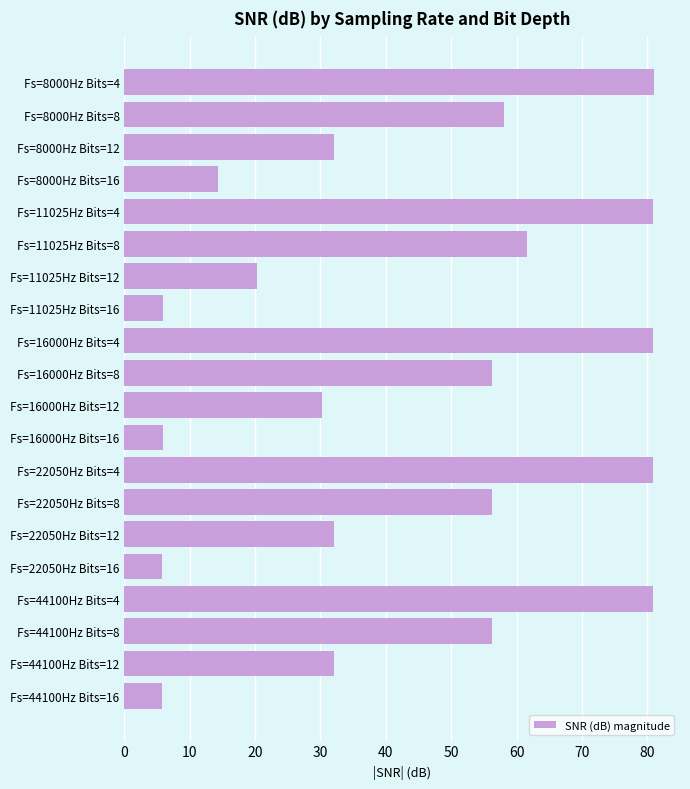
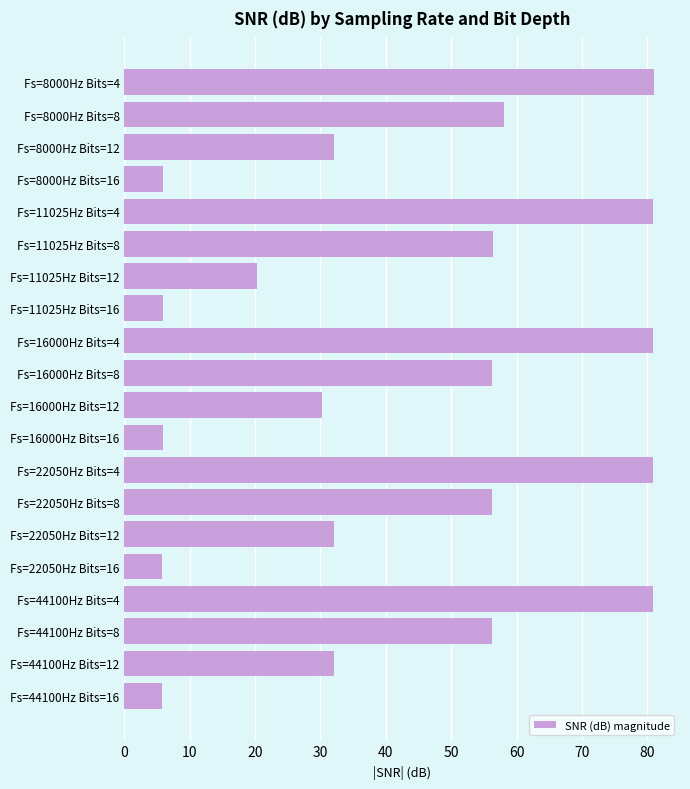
  {
    "Fs=8000Hz Bits=4": 81,
    "Fs=8000Hz Bits=8": 58,
    "Fs=8000Hz Bits=12": 32,
-   "Fs=8000Hz Bits=16": 14,
+   "Fs=8000Hz Bits=16": 6,
    "Fs=11025Hz Bits=4": 81,
-   "Fs=11025Hz Bits=8": 62,
+   "Fs=11025Hz Bits=8": 56,
    "Fs=11025Hz Bits=12": 20,
    "Fs=11025Hz Bits=16": 6,
    "Fs=16000Hz Bits=4": 81,
    "Fs=16000Hz Bits=8": 56,
    "Fs=16000Hz Bits=12": 30,
    "Fs=16000Hz Bits=16": 6,
    "Fs=22050Hz Bits=4": 81,
    "Fs=22050Hz Bits=8": 56,
    "Fs=22050Hz Bits=12": 32,
    "Fs=22050Hz Bits=16": 6,
    "Fs=44100Hz Bits=4": 81,
    "Fs=44100Hz Bits=8": 56,
    "Fs=44100Hz Bits=12": 32,
    "Fs=44100Hz Bits=16": 6
  }
